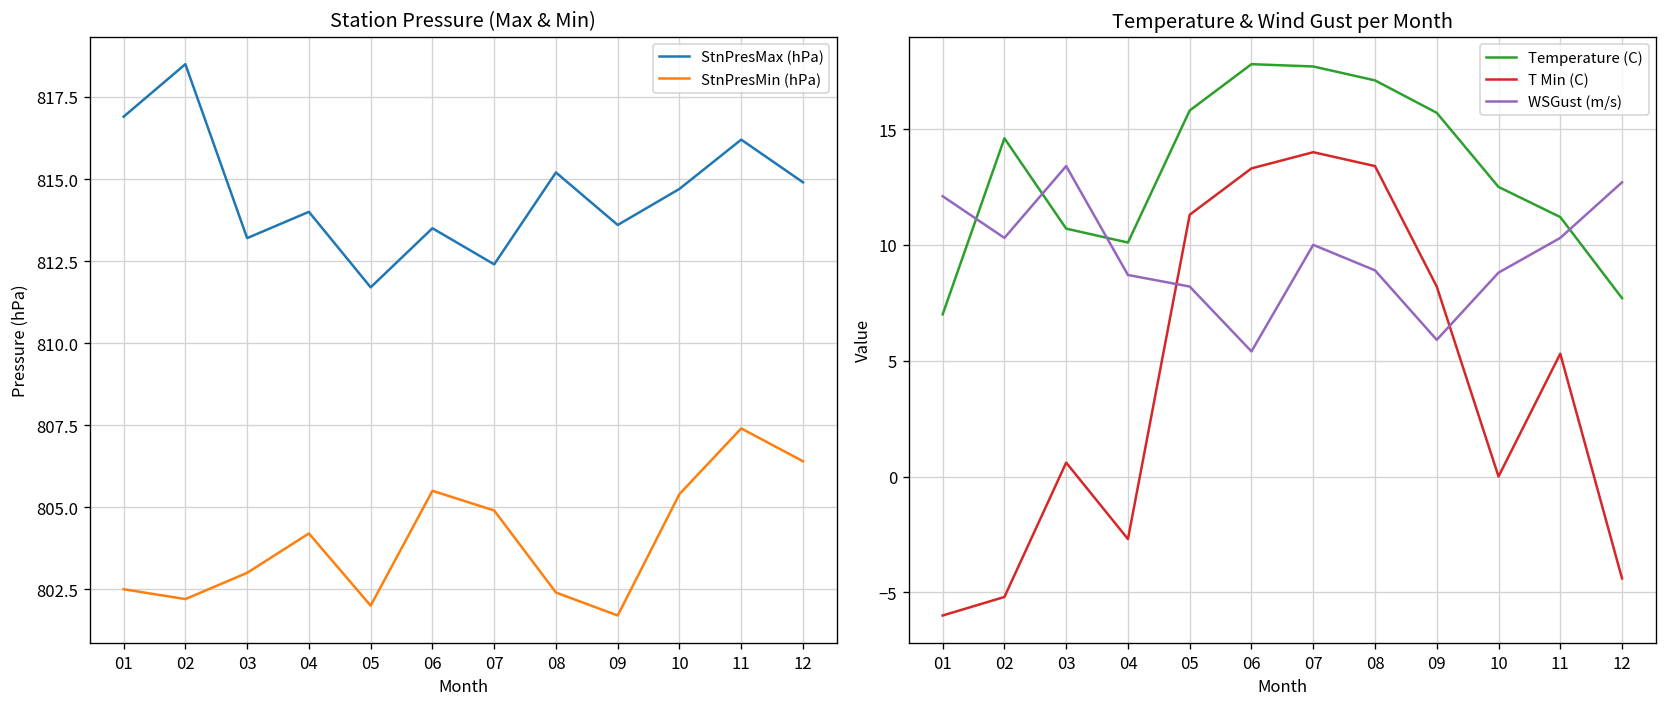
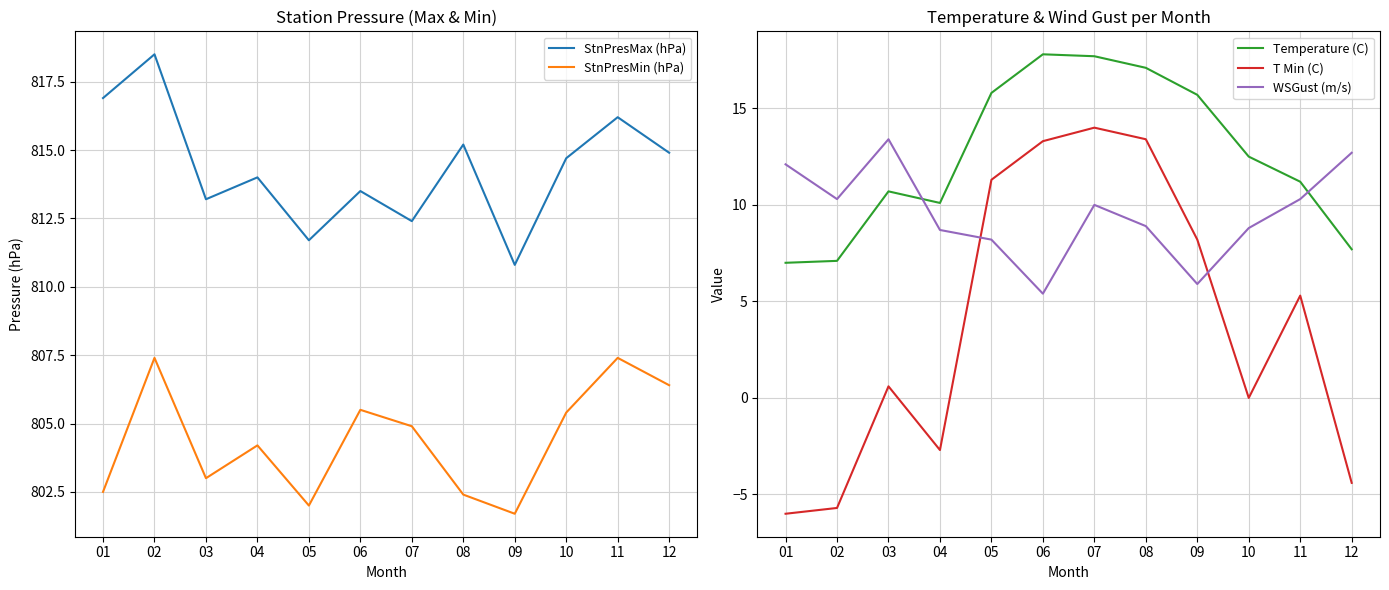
  {
    "Station Pressure (Max & Min)": {
      "StnPresMax (hPa)": {
        "01": 816.9,
        "02": 818.5,
        "03": 813.2,
        "04": 814.0,
        "05": 811.7,
        "06": 813.5,
        "07": 812.4,
        "08": 815.2,
-       "09": 813.6,
+       "09": 810.8,
        "10": 814.7,
        "11": 816.2,
        "12": 814.9
      },
      "StnPresMin (hPa)": {
        "01": 802.5,
-       "02": 802.2,
+       "02": 807.4,
        "03": 803.0,
        "04": 804.2,
        "05": 802.0,
        "06": 805.5,
        "07": 804.9,
        "08": 802.4,
        "09": 801.7,
        "10": 805.4,
        "11": 807.4,
        "12": 806.4
      }
    },
    "Temperature & Wind Gust per Month": {
      "Temperature (C)": {
        "01": 7.0,
-       "02": 14.6,
+       "02": 7.1,
        "03": 10.7,
        "04": 10.1,
        "05": 15.8,
        "06": 17.8,
        "07": 17.7,
        "08": 17.1,
        "09": 15.7,
        "10": 12.5,
        "11": 11.2,
        "12": 7.7
      },
      "T Min (C)": {
        "01": -6.0,
-       "02": -5.2,
+       "02": -5.7,
        "03": 0.6,
        "04": -2.7,
        "05": 11.3,
        "06": 13.3,
        "07": 14.0,
        "08": 13.4,
        "09": 8.2,
        "10": 0.0,
        "11": 5.3,
        "12": -4.4
      },
      "WSGust (m/s)": {
        "01": 12.1,
        "02": 10.3,
        "03": 13.4,
        "04": 8.7,
        "05": 8.2,
        "06": 5.4,
        "07": 10.0,
        "08": 8.9,
        "09": 5.9,
        "10": 8.8,
        "11": 10.3,
        "12": 12.7
      }
    }
  }
